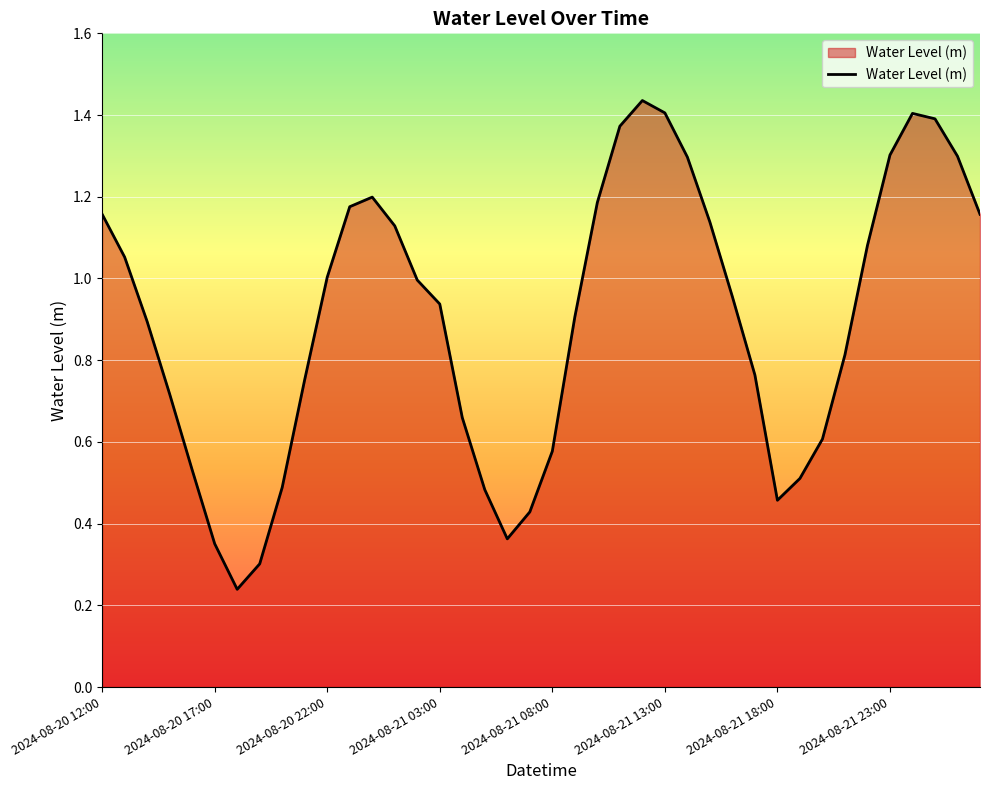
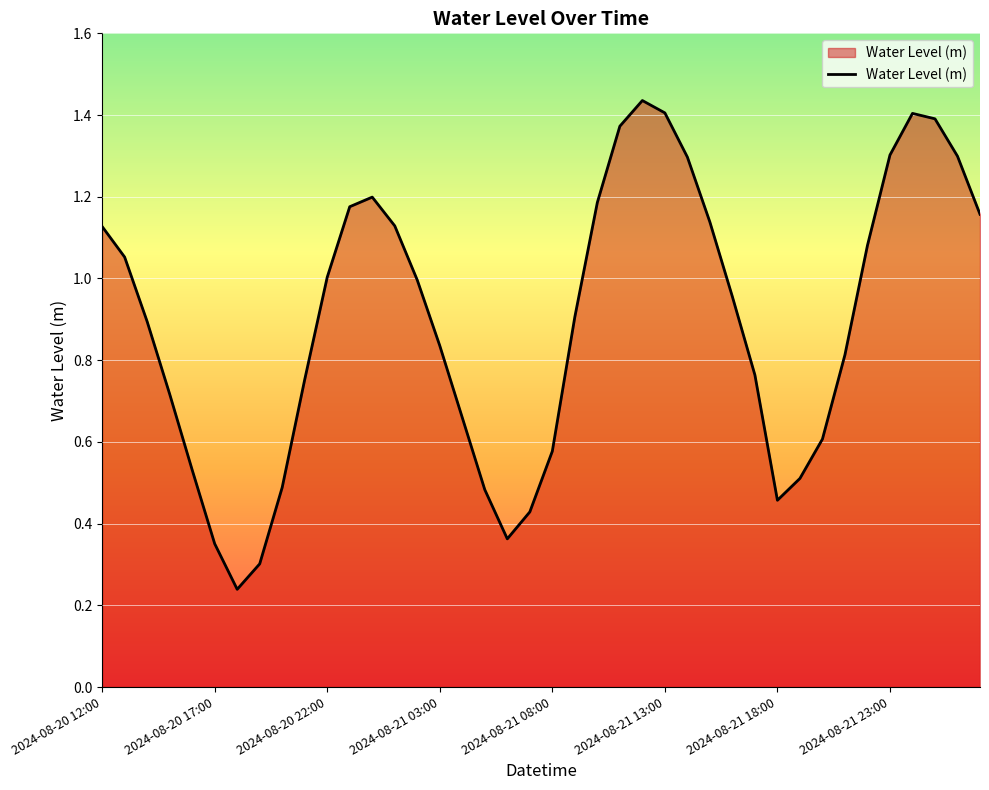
  {
-   "2024-08-20 12:00": 1.16,
+   "2024-08-20 12:00": 1.13,
    "2024-08-20 17:00": 0.35,
    "2024-08-20 22:00": 1.00,
-   "2024-08-21 03:00": 0.94,
+   "2024-08-21 03:00": 0.84,
    "2024-08-21 08:00": 0.58,
    "2024-08-21 13:00": 1.41,
    "2024-08-21 18:00": 0.46,
    "2024-08-21 23:00": 1.30
  }
